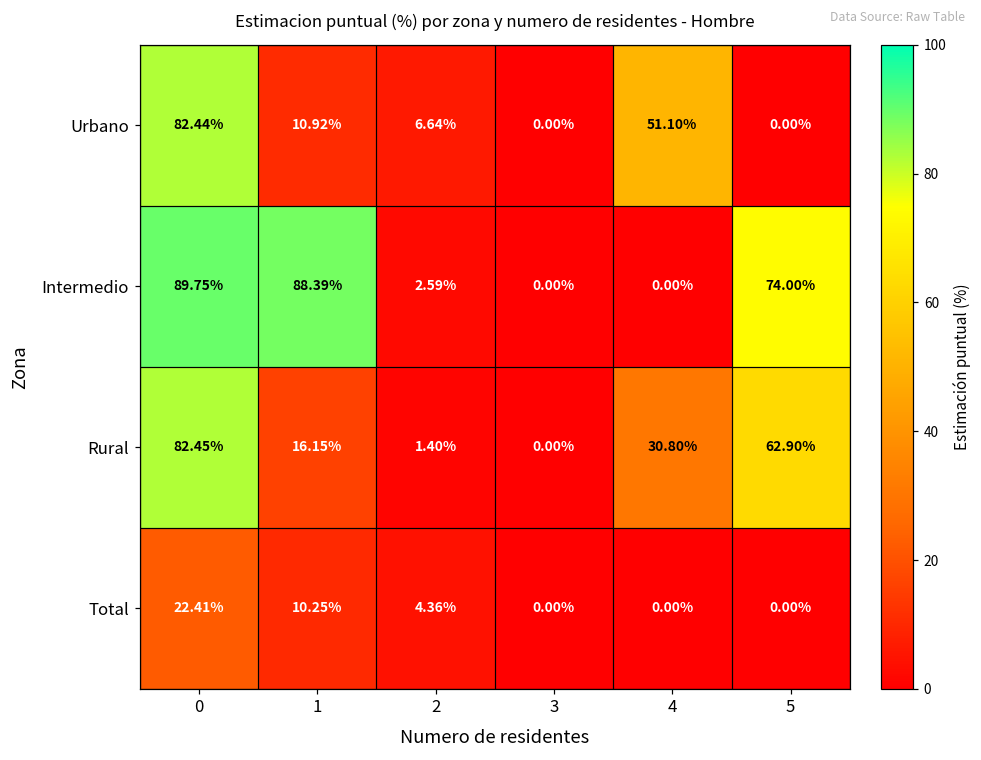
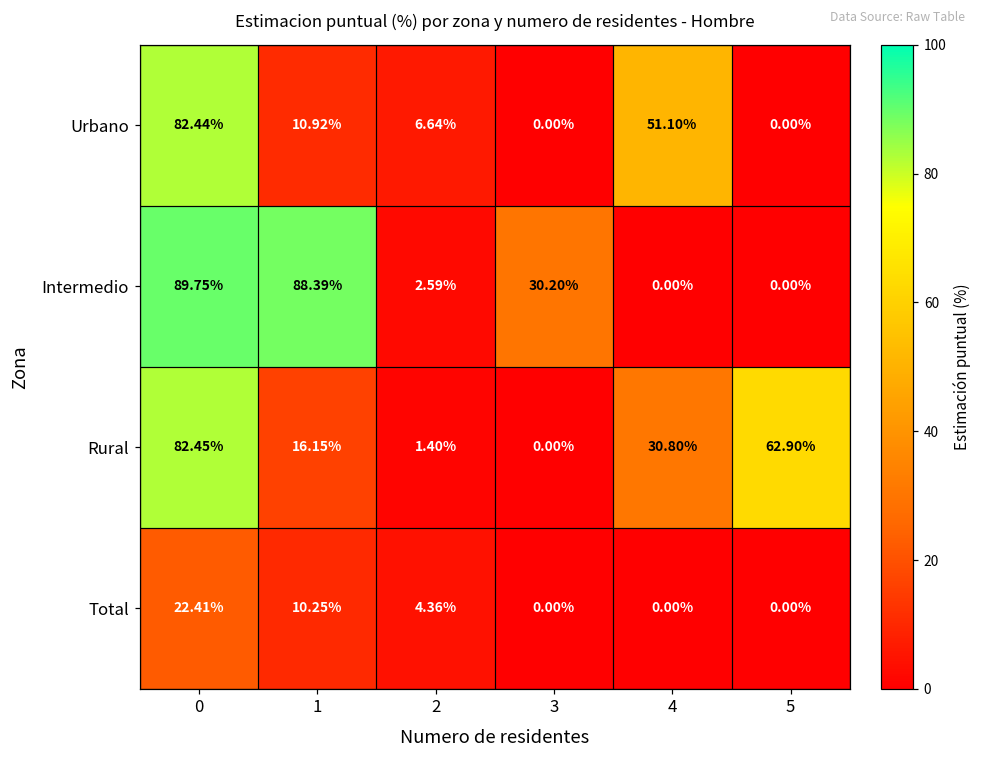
  {
    "Urbano": {
      "0": "82.44%",
      "1": "10.92%",
      "2": "6.64%",
      "3": "0.00%",
      "4": "51.10%",
      "5": "0.00%"
    },
    "Intermedio": {
      "0": "89.75%",
      "1": "88.39%",
      "2": "2.59%",
-     "3": "0.00%",
+     "3": "30.20%",
      "4": "0.00%",
-     "5": "74.00%"
+     "5": "0.00%"
    },
    "Rural": {
      "0": "82.45%",
      "1": "16.15%",
      "2": "1.40%",
      "3": "0.00%",
      "4": "30.80%",
      "5": "62.90%"
    },
    "Total": {
      "0": "22.41%",
      "1": "10.25%",
      "2": "4.36%",
      "3": "0.00%",
      "4": "0.00%",
      "5": "0.00%"
    }
  }
